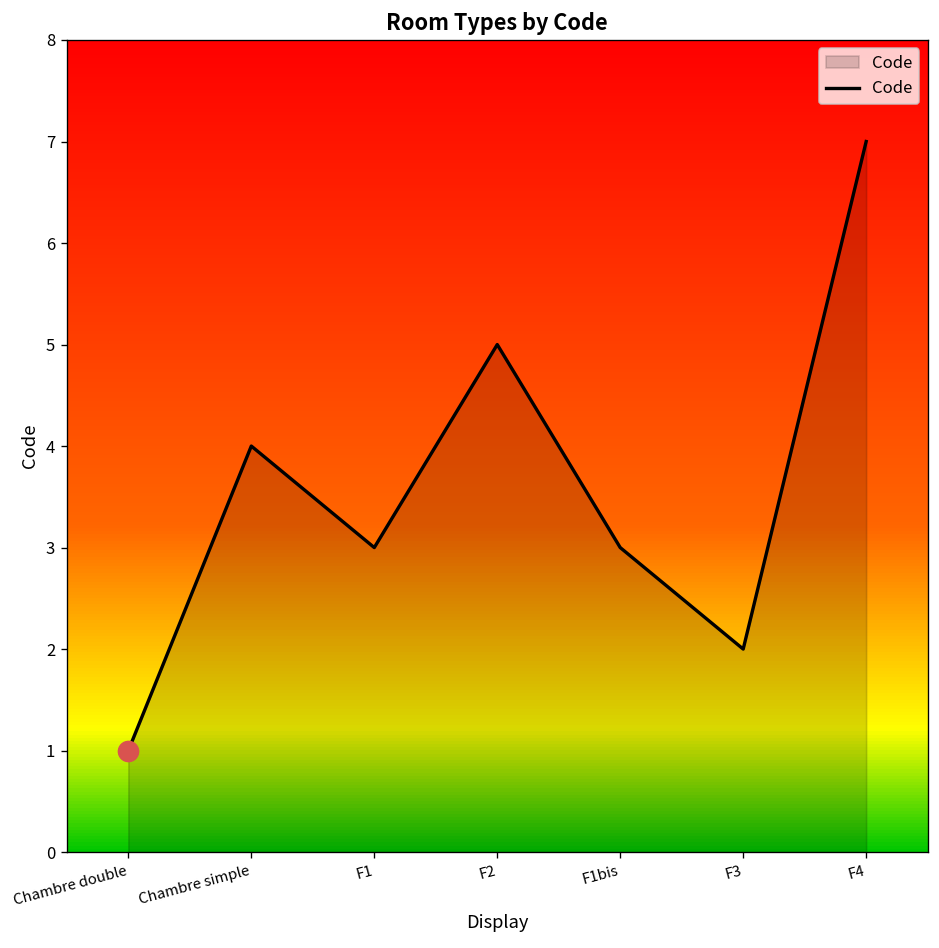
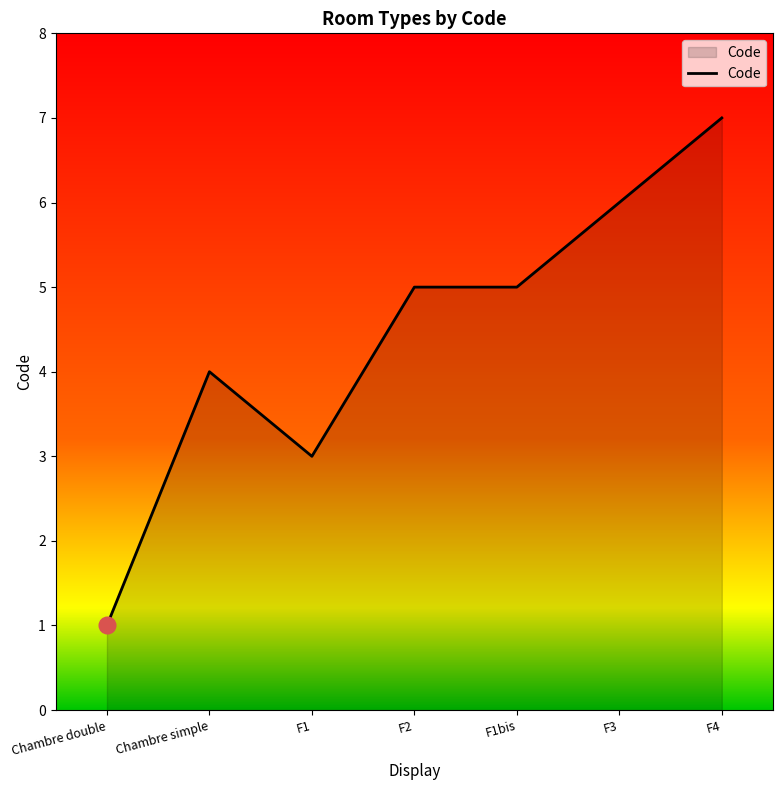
  {
    "Code": {
      "Chambre simple": 4,
      "F1": 3,
      "F2": 5,
-     "F1bis": 3,
-     "F3": 2,
+     "F1bis": 5,
+     "F3": 6,
      "F4": 7
    }
  }
